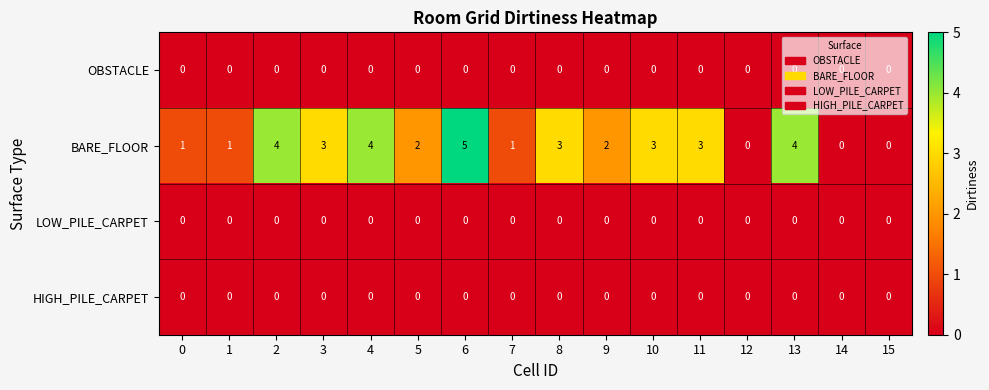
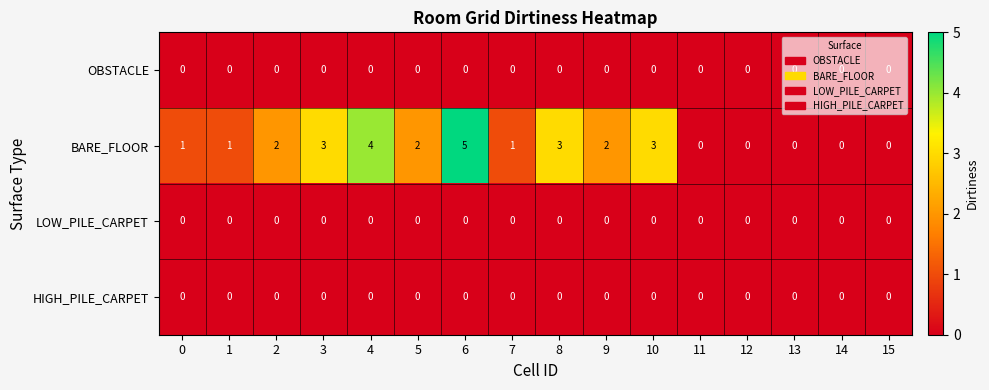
  {
    "OBSTACLE": {
      "0": 0,
      "1": 0,
      "2": 0,
      "3": 0,
      "4": 0,
      "5": 0,
      "6": 0,
      "7": 0,
      "8": 0,
      "9": 0,
      "10": 0,
      "11": 0,
      "12": 0
    },
    "BARE_FLOOR": {
      "0": 1,
      "1": 1,
-     "2": 4,
+     "2": 2,
      "3": 3,
      "4": 4,
      "5": 2,
      "6": 5,
      "7": 1,
      "8": 3,
      "9": 2,
      "10": 3,
-     "11": 3,
+     "11": 0,
      "12": 0,
-     "13": 4,
+     "13": 0,
      "14": 0,
      "15": 0
    },
    "LOW_PILE_CARPET": {
      "0": 0,
      "1": 0,
      "2": 0,
      "3": 0,
      "4": 0,
      "5": 0,
      "6": 0,
      "7": 0,
      "8": 0,
      "9": 0,
      "10": 0,
      "11": 0,
      "12": 0,
      "13": 0,
      "14": 0,
      "15": 0
    },
    "HIGH_PILE_CARPET": {
      "0": 0,
      "1": 0,
      "2": 0,
      "3": 0,
      "4": 0,
      "5": 0,
      "6": 0,
      "7": 0,
      "8": 0,
      "9": 0,
      "10": 0,
      "11": 0,
      "12": 0,
      "13": 0,
      "14": 0,
      "15": 0
    }
  }
